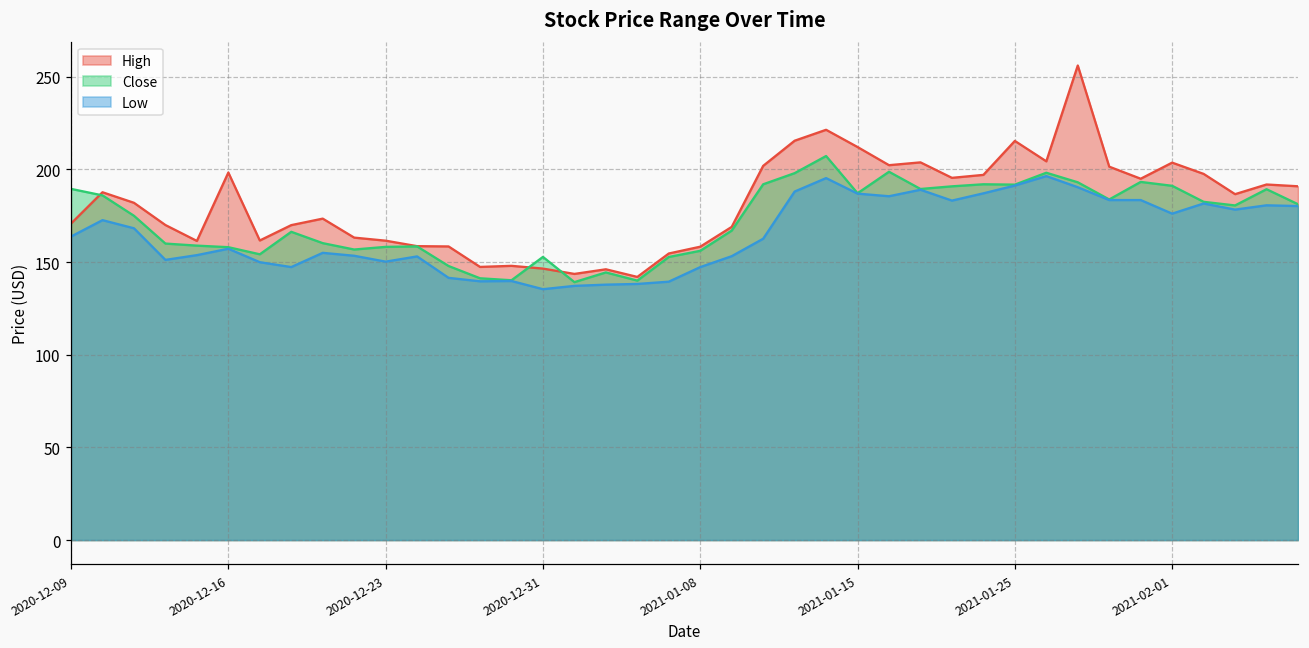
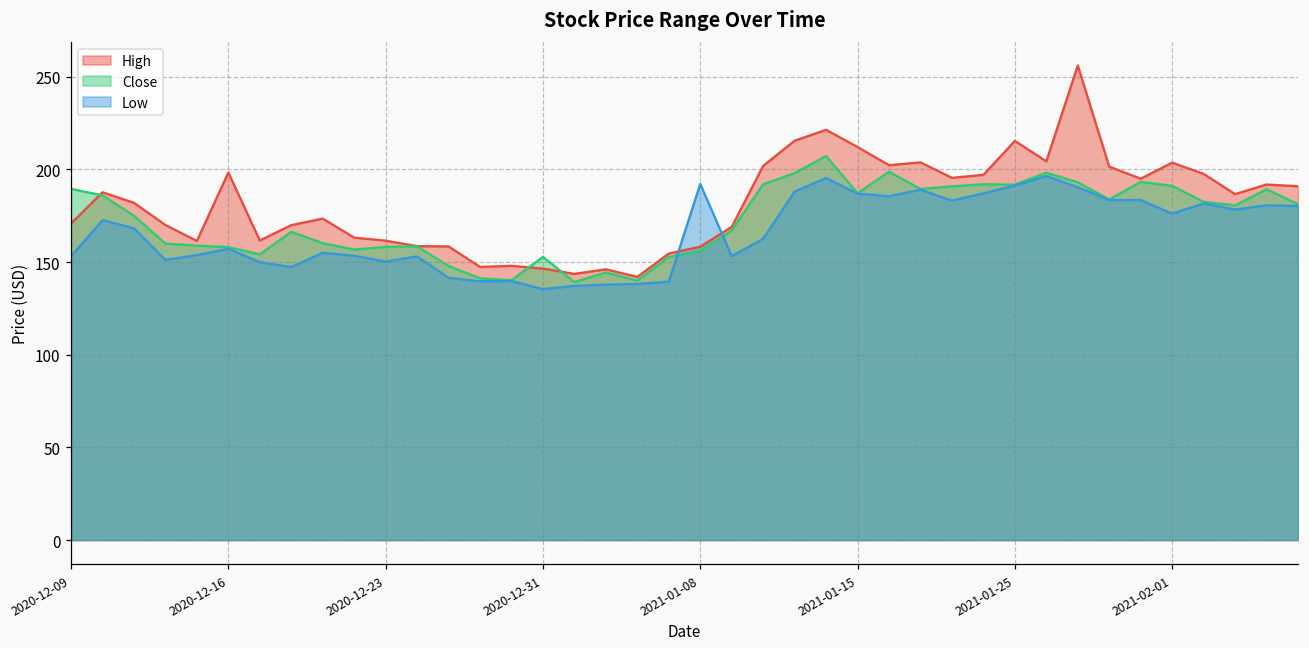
  {
    "High": {
      "2020-12-09": 171,
      "2020-12-16": 198,
      "2020-12-23": 162,
      "2020-12-31": 147,
      "2021-01-08": 158,
      "2021-01-15": 212,
      "2021-01-25": 215,
      "2021-02-01": 204
    },
    "Close": {
      "2020-12-09": 190,
      "2020-12-23": 158,
      "2020-12-31": 153,
      "2021-01-08": 156,
      "2021-02-01": 191
    },
    "Low": {
-     "2020-12-09": 164,
+     "2020-12-09": 153,
      "2020-12-23": 150,
      "2020-12-31": 135,
-     "2021-01-08": 147,
+     "2021-01-08": 192,
      "2021-02-01": 176
    }
  }
